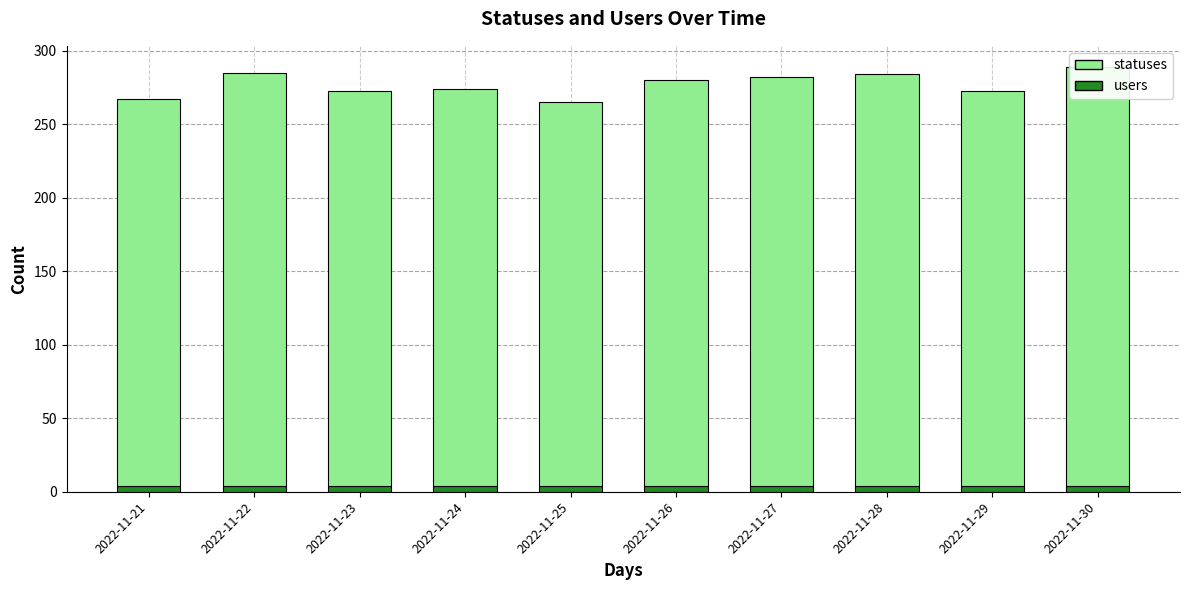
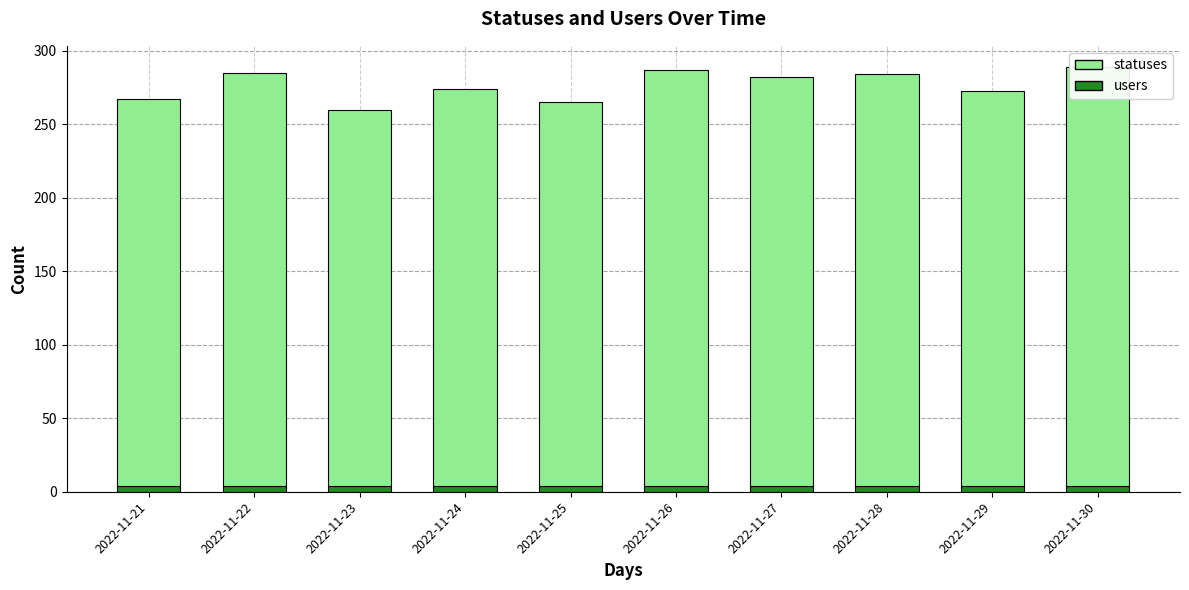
  {
    "users": {
      "2022-11-21": 4,
      "2022-11-22": 4,
      "2022-11-23": 4,
      "2022-11-24": 4,
      "2022-11-25": 4,
      "2022-11-26": 4,
      "2022-11-27": 4,
      "2022-11-28": 4,
      "2022-11-29": 4,
      "2022-11-30": 4
    },
    "statuses": {
      "2022-11-21": 263,
      "2022-11-22": 281,
-     "2022-11-23": 269,
+     "2022-11-23": 256,
      "2022-11-24": 270,
      "2022-11-25": 261,
-     "2022-11-26": 276,
+     "2022-11-26": 283,
      "2022-11-27": 278,
      "2022-11-28": 280,
      "2022-11-29": 269
    }
  }
